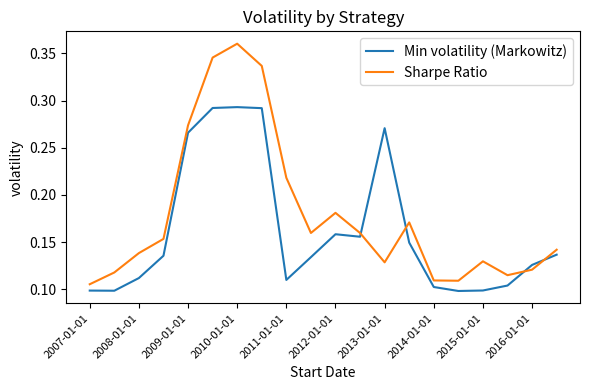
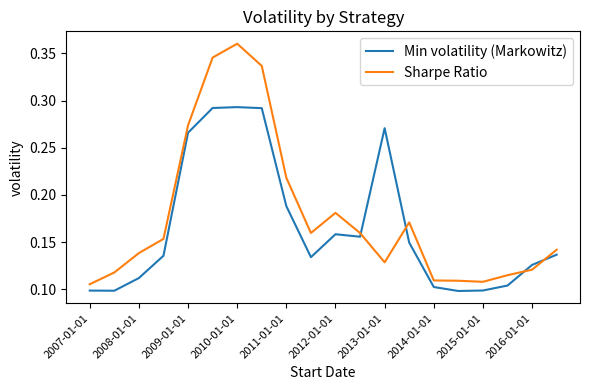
  {
    "Min volatility (Markowitz)": {
      "2007-01-01": 0.10,
      "2008-01-01": 0.11,
      "2009-01-01": 0.27,
      "2010-01-01": 0.29,
-     "2011-01-01": 0.11,
+     "2011-01-01": 0.19,
      "2012-01-01": 0.16,
      "2013-01-01": 0.27,
      "2014-01-01": 0.10,
      "2015-01-01": 0.10,
      "2016-01-01": 0.13
    },
    "Sharpe Ratio": {
      "2007-01-01": 0.11,
      "2008-01-01": 0.14,
      "2009-01-01": 0.27,
      "2010-01-01": 0.36,
      "2011-01-01": 0.22,
      "2012-01-01": 0.18,
      "2013-01-01": 0.13,
      "2014-01-01": 0.11,
-     "2015-01-01": 0.13,
+     "2015-01-01": 0.11,
      "2016-01-01": 0.12
    }
  }
